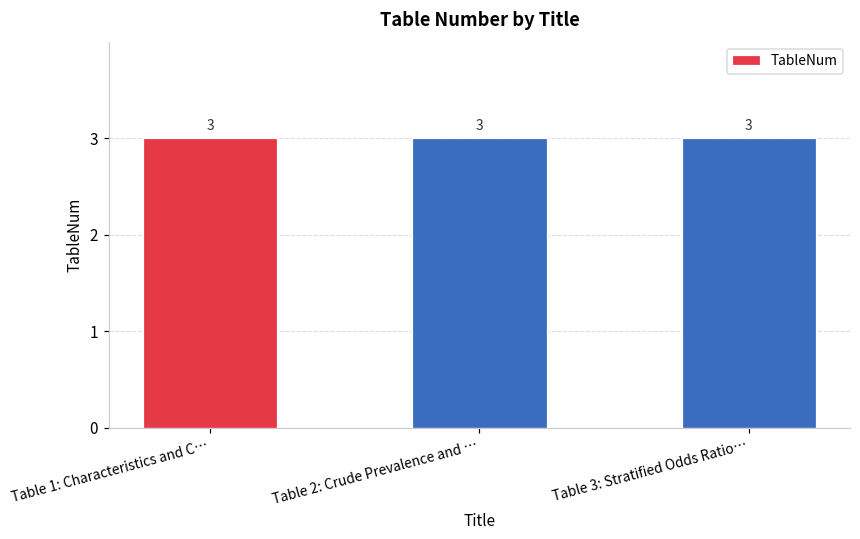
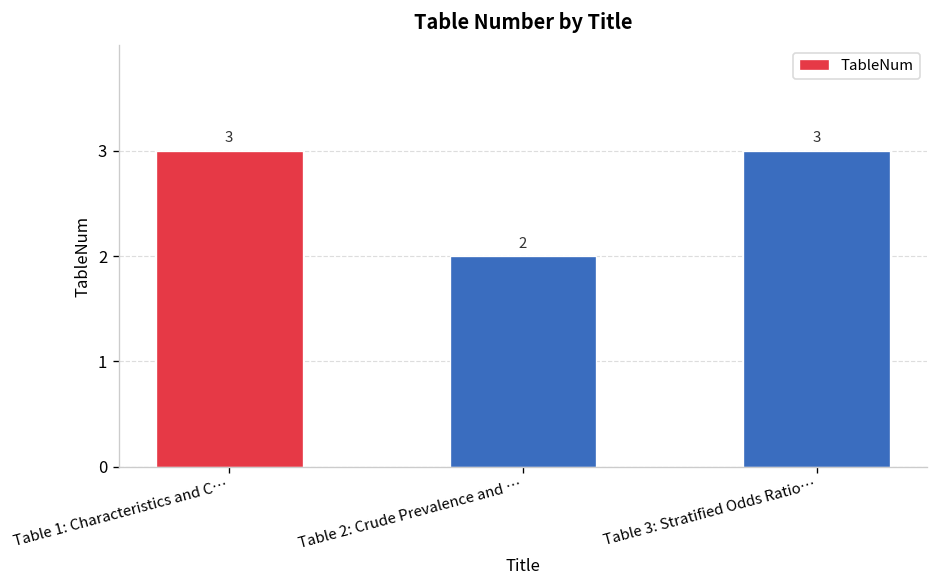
  {
    "Table 1: Characteristics and C…": 3,
-   "Table 2: Crude Prevalence and …": 3,
+   "Table 2: Crude Prevalence and …": 2,
    "Table 3: Stratified Odds Ratio…": 3
  }
